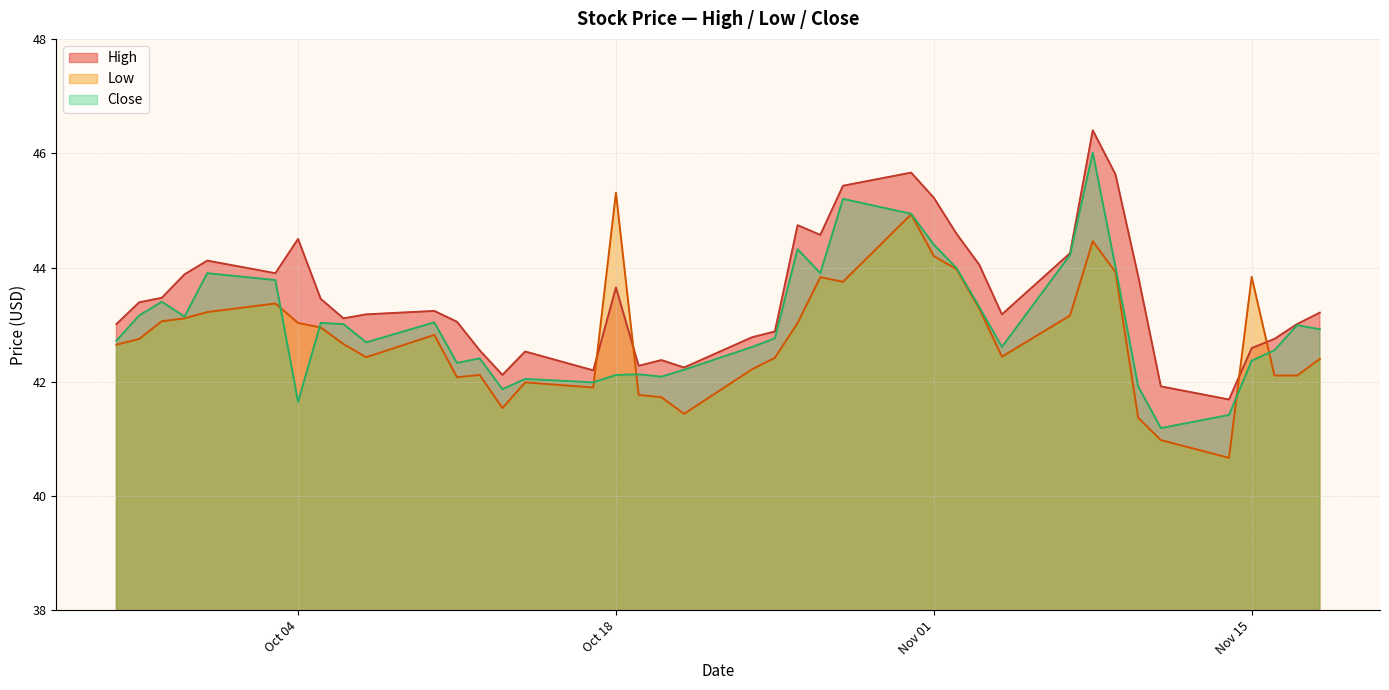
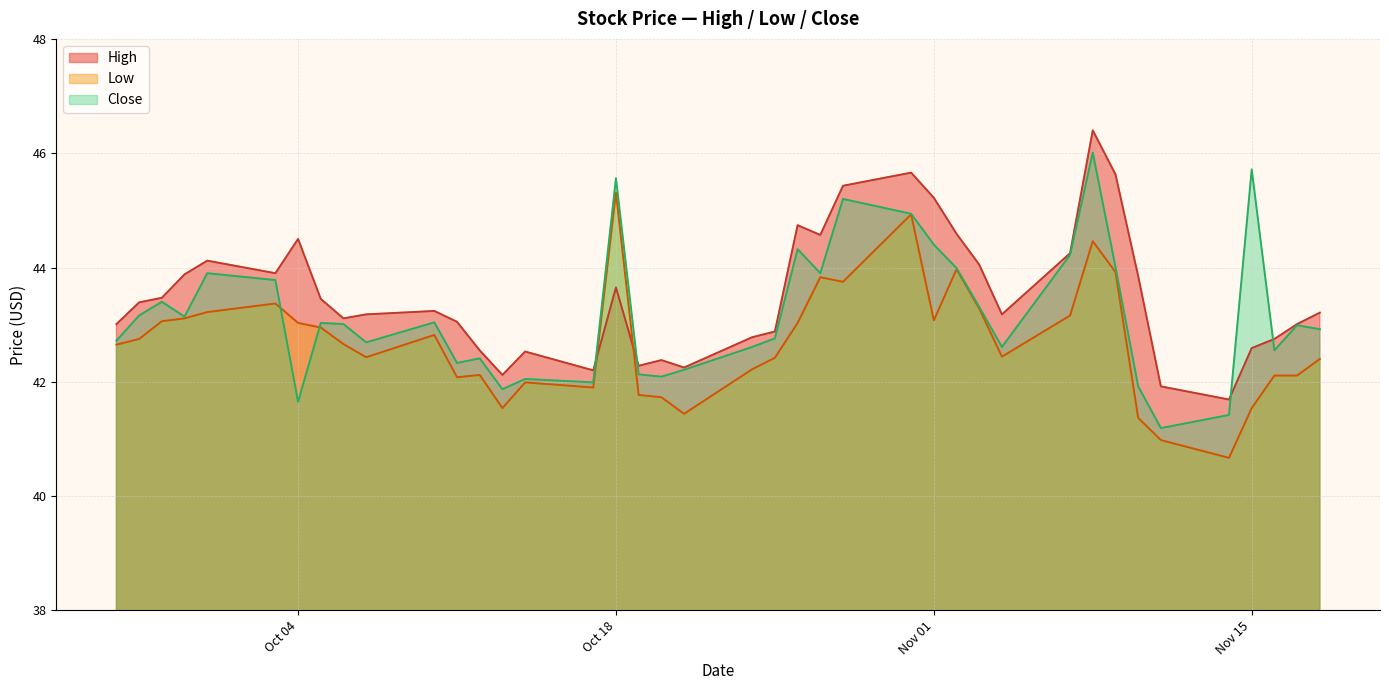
  {
    "High": {
      "Oct 04": 44.5,
      "Oct 18": 43.7,
      "Nov 01": 45.2,
      "Nov 15": 42.6
    },
    "Low": {
      "Oct 04": 43.0,
      "Oct 18": 45.3,
-     "Nov 01": 44.2,
-     "Nov 15": 43.8
+     "Nov 01": 43.1,
+     "Nov 15": 41.5
    },
    "Close": {
      "Oct 04": 41.7,
-     "Oct 18": 42.1,
+     "Oct 18": 45.6,
      "Nov 01": 44.4,
-     "Nov 15": 42.4
+     "Nov 15": 45.7
    }
  }
